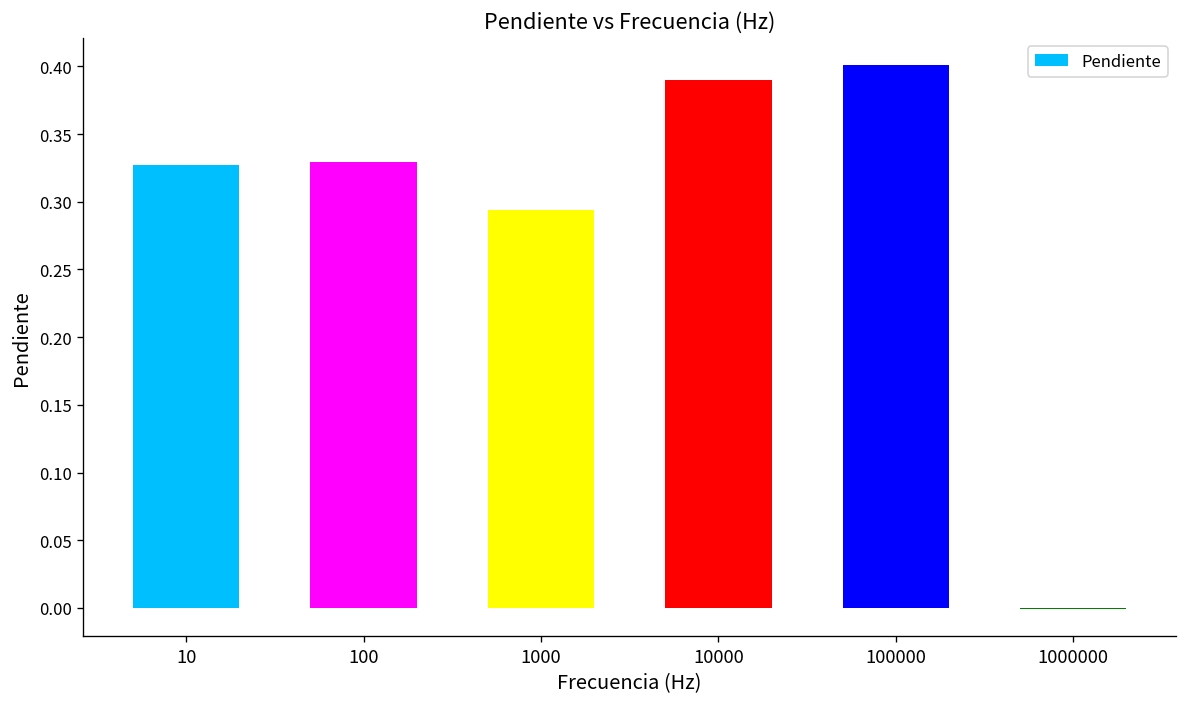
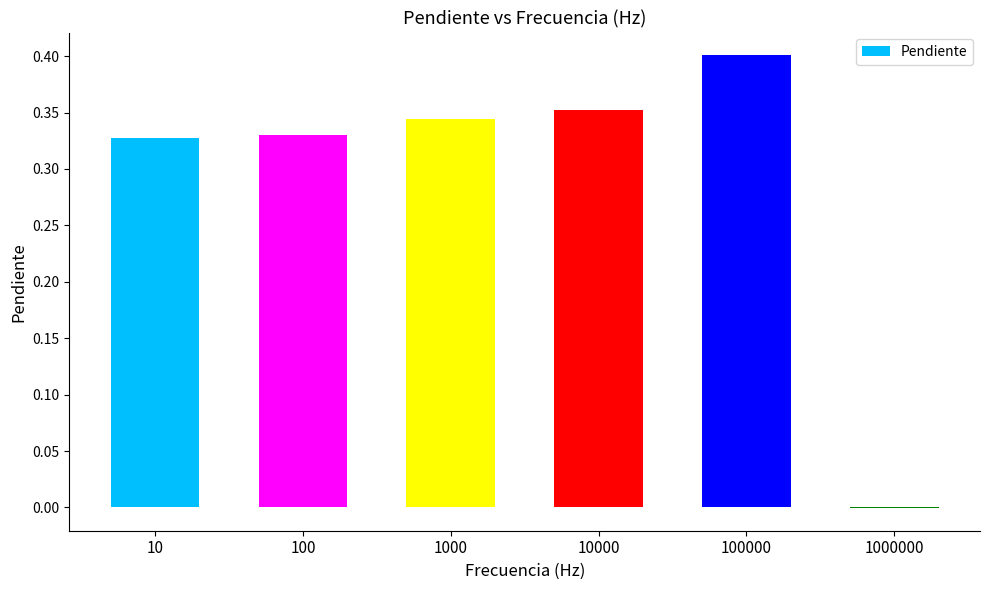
  {
    "10": 0.327,
    "100": 0.330,
-   "1000": 0.294,
-   "10000": 0.390,
+   "1000": 0.344,
+   "10000": 0.352,
    "100000": 0.401
  }
